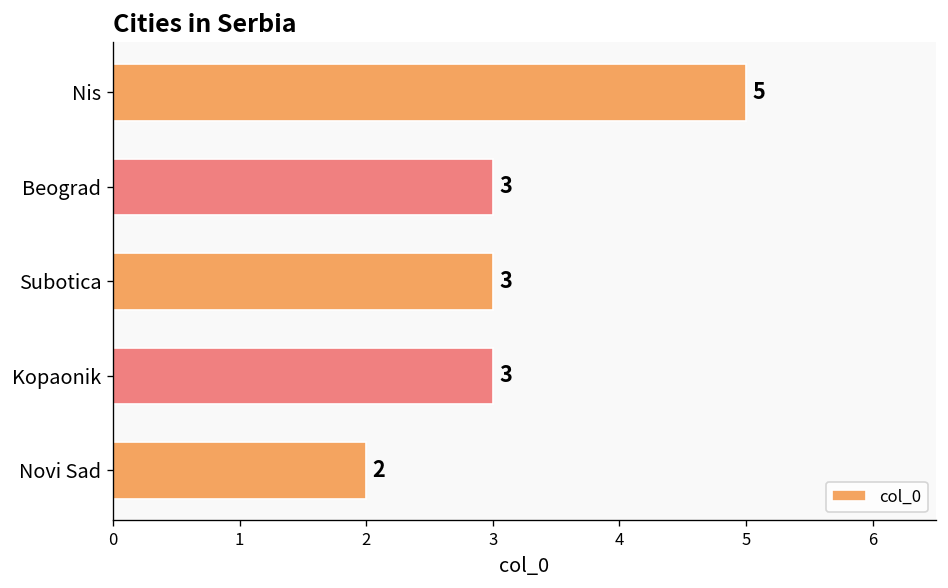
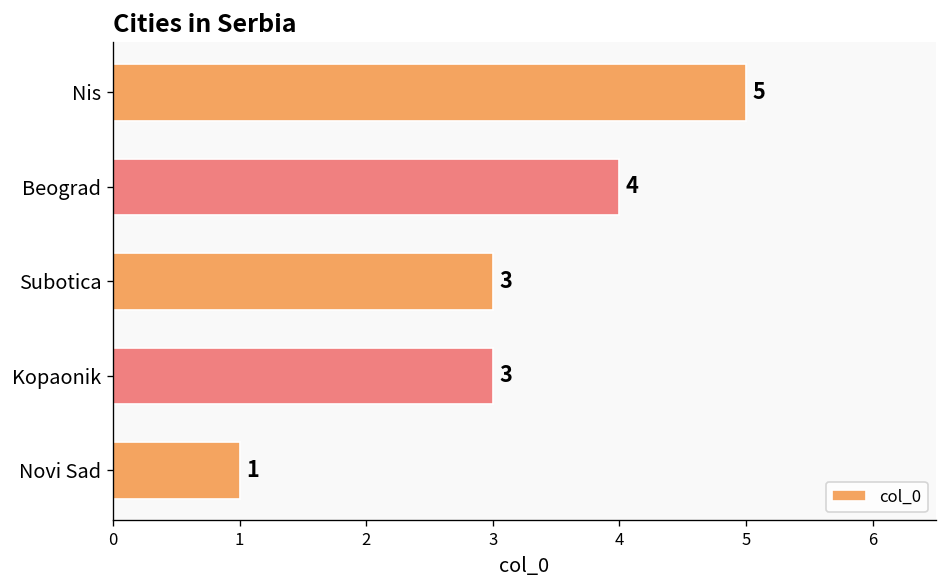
  {
    "Nis": 5,
-   "Beograd": 3,
+   "Beograd": 4,
    "Subotica": 3,
    "Kopaonik": 3,
-   "Novi Sad": 2
+   "Novi Sad": 1
  }
